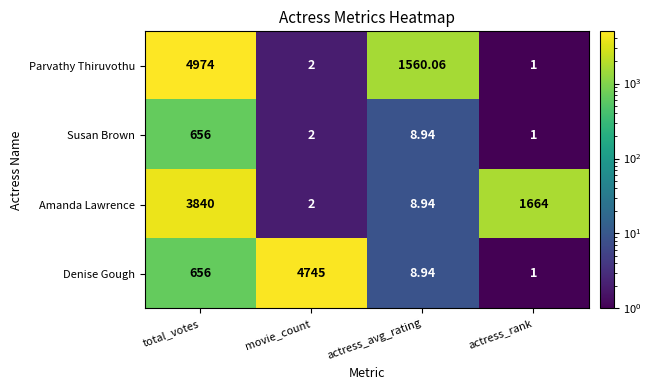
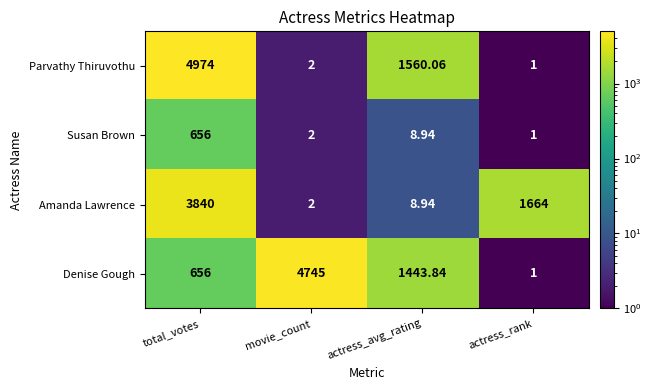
  {
    "Parvathy Thiruvothu": {
      "total_votes": 4974,
      "movie_count": 2,
      "actress_avg_rating": 1560.06,
      "actress_rank": 1
    },
    "Susan Brown": {
      "total_votes": 656,
      "movie_count": 2,
      "actress_avg_rating": 8.94,
      "actress_rank": 1
    },
    "Amanda Lawrence": {
      "total_votes": 3840,
      "movie_count": 2,
      "actress_avg_rating": 8.94,
      "actress_rank": 1664
    },
    "Denise Gough": {
      "total_votes": 656,
      "movie_count": 4745,
-     "actress_avg_rating": 8.94,
+     "actress_avg_rating": 1443.84,
      "actress_rank": 1
    }
  }
